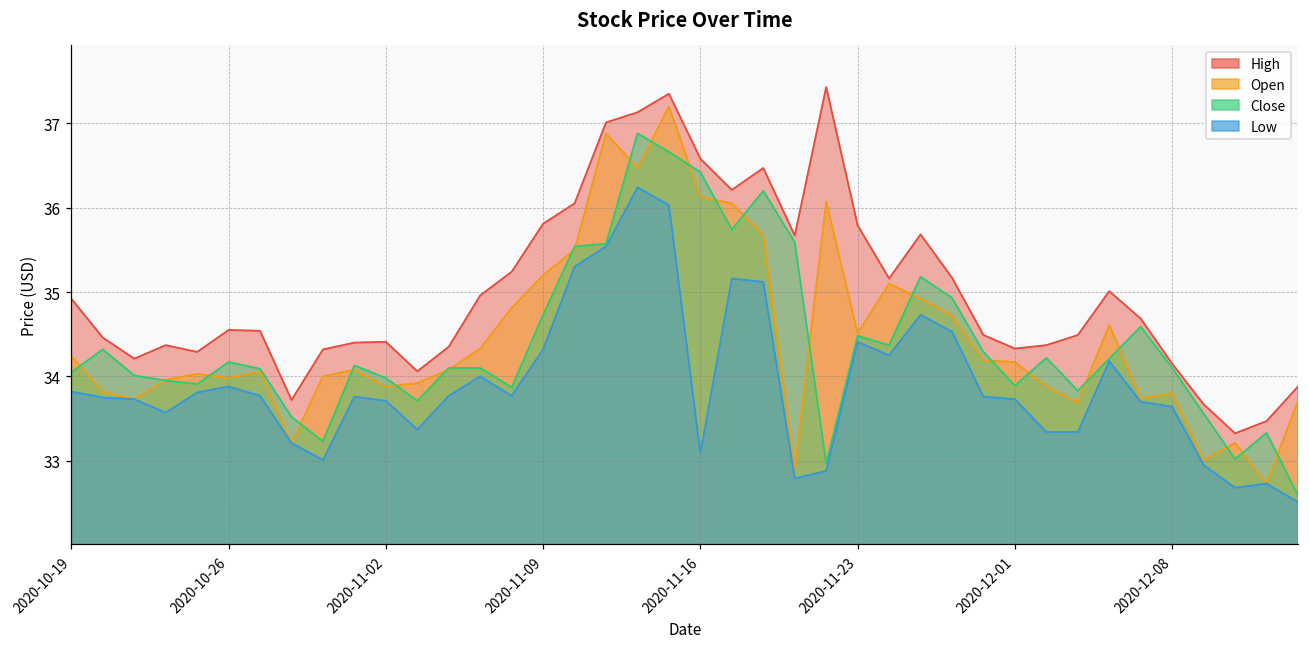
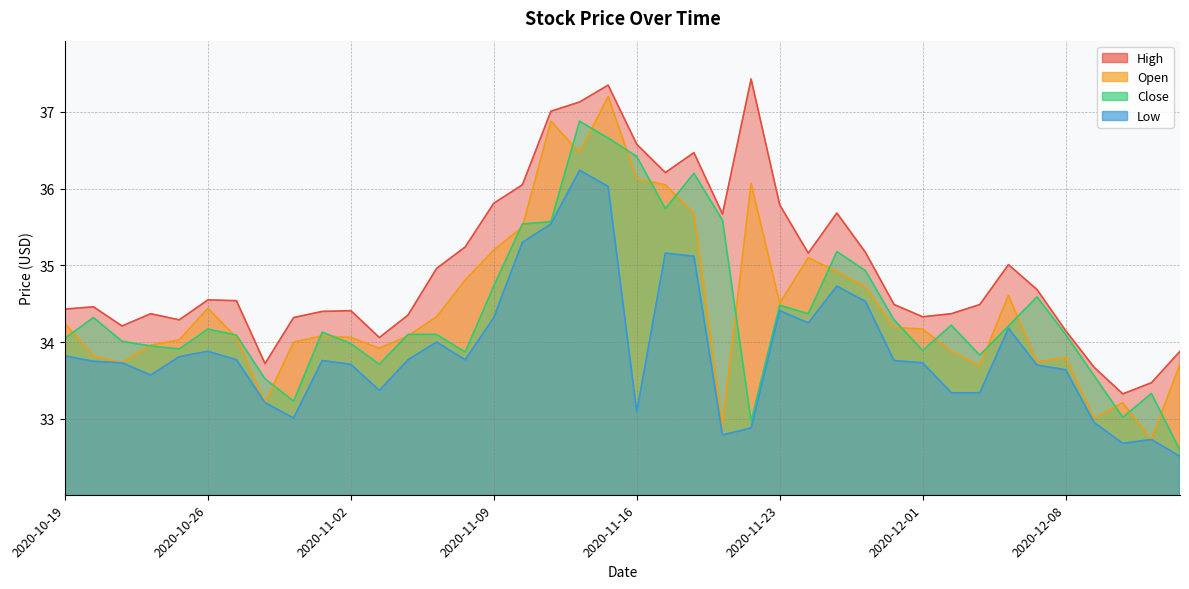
  {
    "High": {
-     "2020-10-19": 34.9,
+     "2020-10-19": 34.4,
      "2020-10-26": 34.6,
      "2020-11-02": 34.4,
      "2020-11-09": 35.8,
      "2020-11-16": 36.6,
      "2020-11-23": 35.8,
      "2020-12-01": 34.3,
      "2020-12-08": 34.2
    },
    "Open": {
      "2020-10-19": 34.2,
-     "2020-10-26": 34.0,
-     "2020-11-02": 33.9,
+     "2020-10-26": 34.4,
+     "2020-11-02": 34.1,
      "2020-11-09": 35.2,
      "2020-11-16": 36.1,
      "2020-12-01": 34.2,
      "2020-12-08": 33.8
    },
    "Close": {
      "2020-10-19": 34.1,
      "2020-10-26": 34.2,
      "2020-11-02": 34.0,
      "2020-11-09": 34.7,
      "2020-11-16": 36.4,
      "2020-12-01": 33.9,
      "2020-12-08": 34.1
    },
    "Low": {
      "2020-10-19": 33.8,
      "2020-10-26": 33.9,
      "2020-11-02": 33.7,
      "2020-11-09": 34.3,
      "2020-11-16": 33.1,
      "2020-11-23": 34.4,
      "2020-12-01": 33.7,
      "2020-12-08": 33.6
    }
  }
